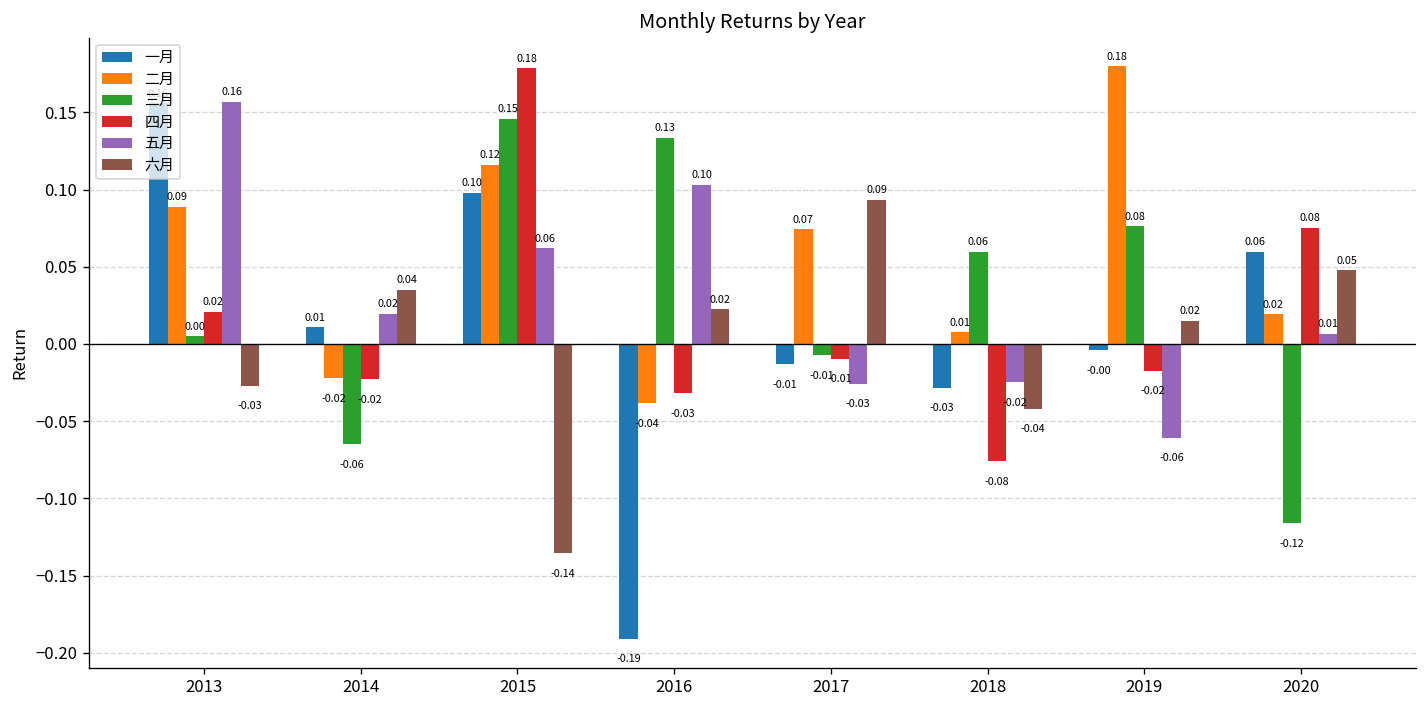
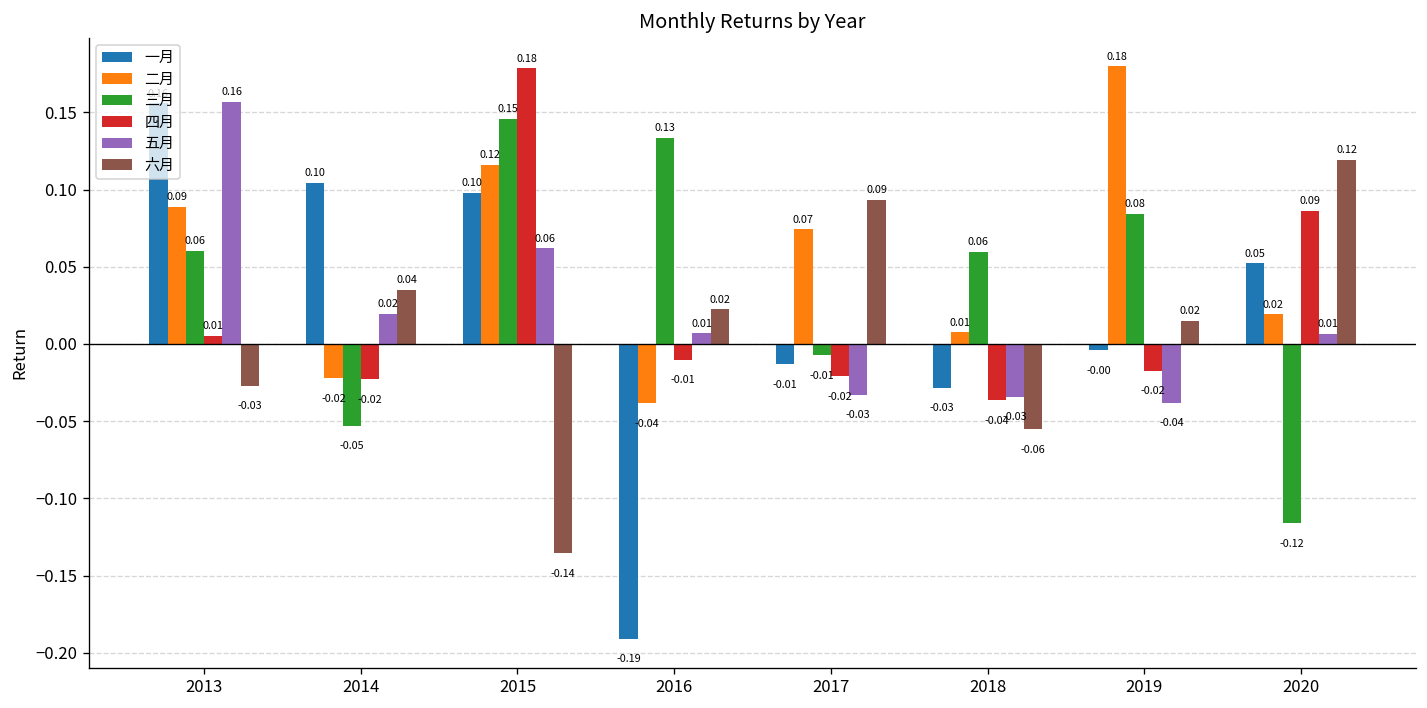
  {
    "一月": {
-     "2014": 0.01,
+     "2014": 0.10,
      "2015": 0.10,
      "2016": -0.19,
      "2017": -0.01,
      "2018": -0.03,
      "2019": -0.00,
-     "2020": 0.06
+     "2020": 0.05
    },
    "二月": {
      "2013": 0.09,
      "2014": -0.02,
      "2015": 0.12,
      "2016": -0.04,
      "2017": 0.07,
      "2018": 0.01,
      "2019": 0.18,
      "2020": 0.02
    },
    "三月": {
-     "2013": 0.00,
-     "2014": -0.06,
+     "2013": 0.06,
+     "2014": -0.05,
      "2015": 0.15,
      "2016": 0.13,
      "2018": 0.06,
-     "2019": 0.076,
+     "2019": 0.084,
      "2020": -0.12
    },
    "四月": {
-     "2013": 0.02,
+     "2013": 0.01,
      "2014": -0.02,
      "2015": 0.18,
-     "2016": -0.03,
-     "2017": -0.01,
-     "2018": -0.08,
+     "2016": -0.01,
+     "2017": -0.02,
+     "2018": -0.04,
      "2019": -0.02,
-     "2020": 0.08
+     "2020": 0.09
    },
    "五月": {
      "2013": 0.16,
      "2014": 0.02,
      "2015": 0.06,
-     "2016": 0.10,
-     "2017": -0.026,
-     "2018": -0.02,
-     "2019": -0.06,
+     "2016": 0.01,
+     "2017": -0.033,
+     "2018": -0.03,
+     "2019": -0.04,
      "2020": 0.01
    },
    "六月": {
      "2013": -0.03,
      "2014": 0.04,
      "2015": -0.14,
      "2016": 0.02,
      "2017": 0.09,
-     "2018": -0.04,
+     "2018": -0.06,
      "2019": 0.02,
-     "2020": 0.05
+     "2020": 0.12
    }
  }
